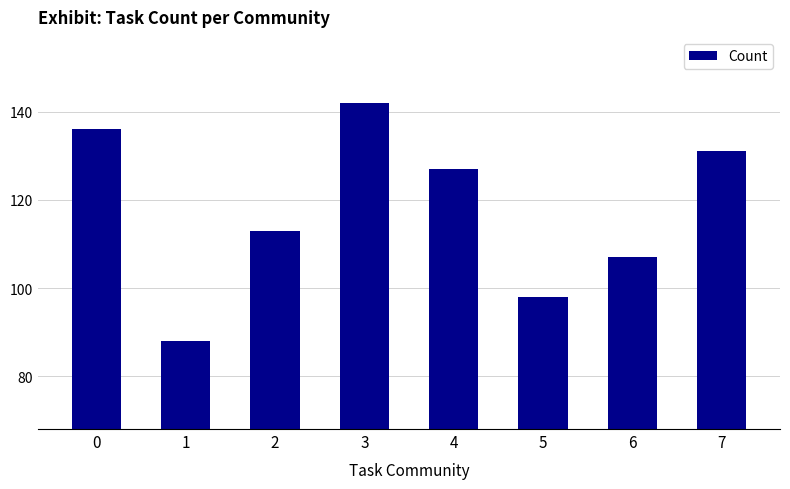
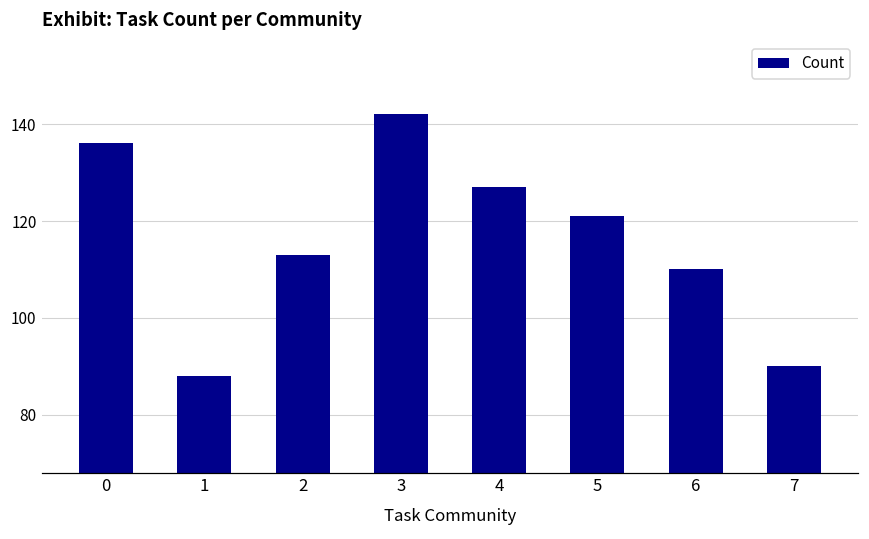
  {
    "0": 136,
    "1": 88,
    "2": 113,
    "3": 142,
    "4": 127,
-   "5": 98,
-   "6": 107,
-   "7": 131
+   "5": 121,
+   "6": 110,
+   "7": 90
  }
